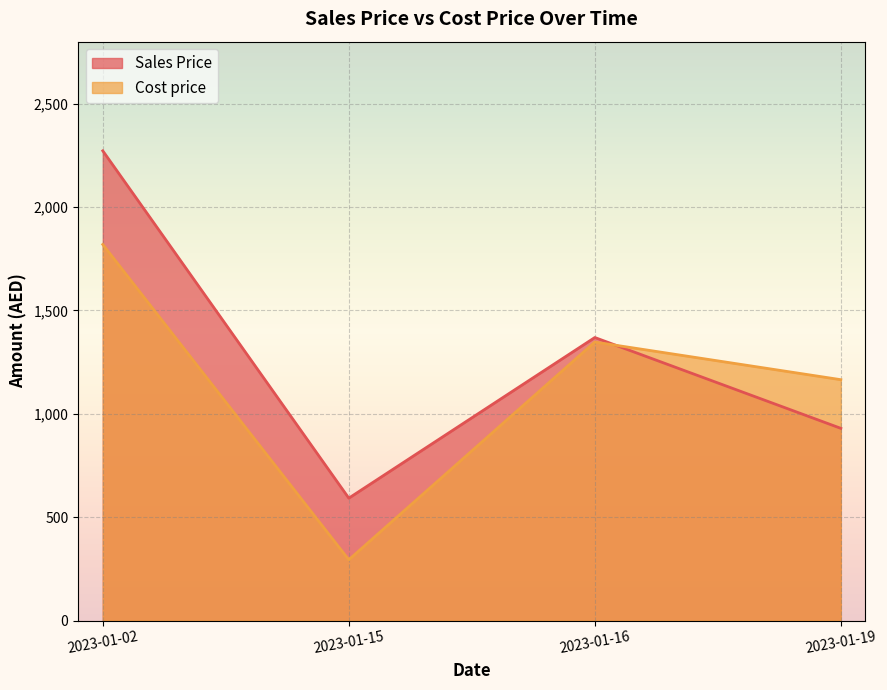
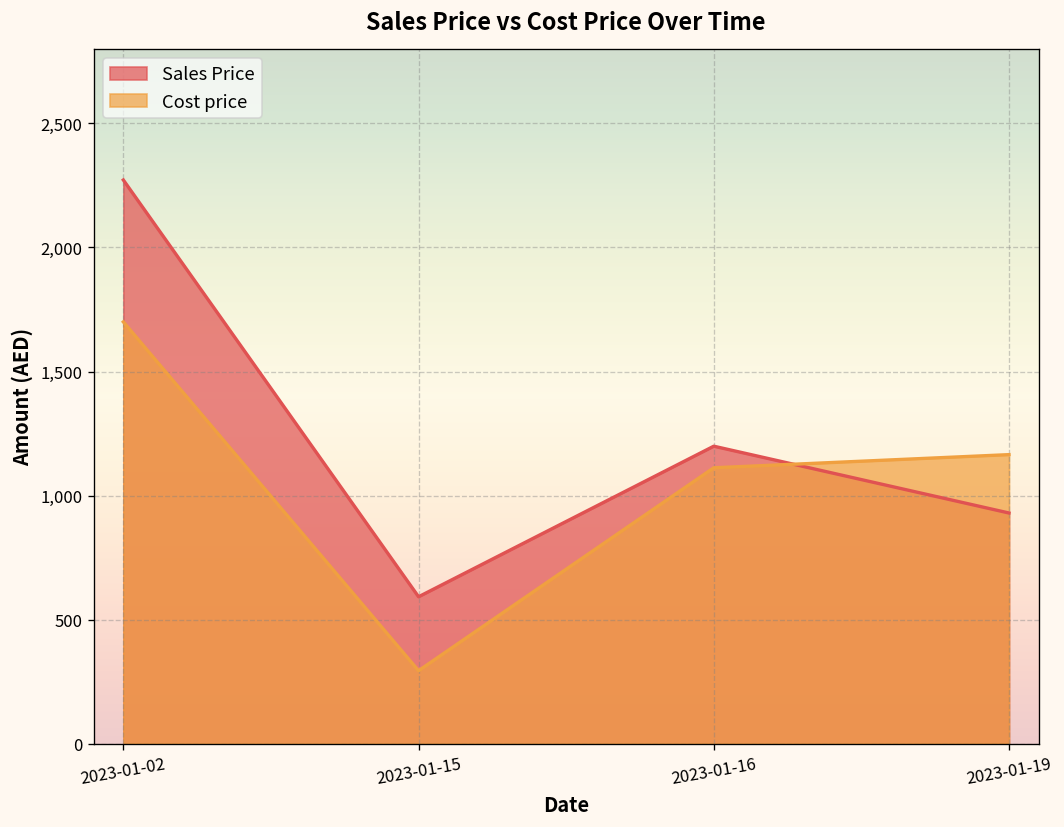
  {
    "Sales Price": {
      "2023-01-02": "2,270",
      "2023-01-15": "590",
-     "2023-01-16": "1,370",
+     "2023-01-16": "1,200",
      "2023-01-19": "930"
    },
    "Cost price": {
-     "2023-01-02": "1,820",
+     "2023-01-02": "1,700",
      "2023-01-15": "290",
-     "2023-01-16": "1,350",
+     "2023-01-16": "1,110",
      "2023-01-19": "1,170"
    }
  }
